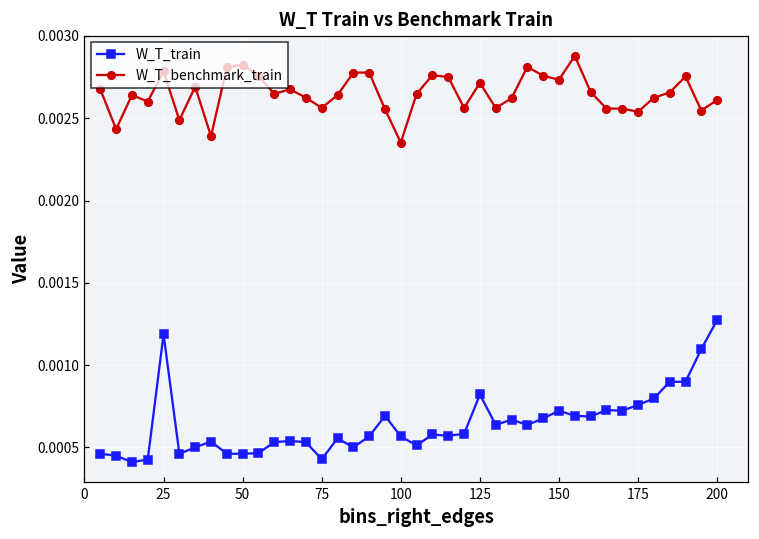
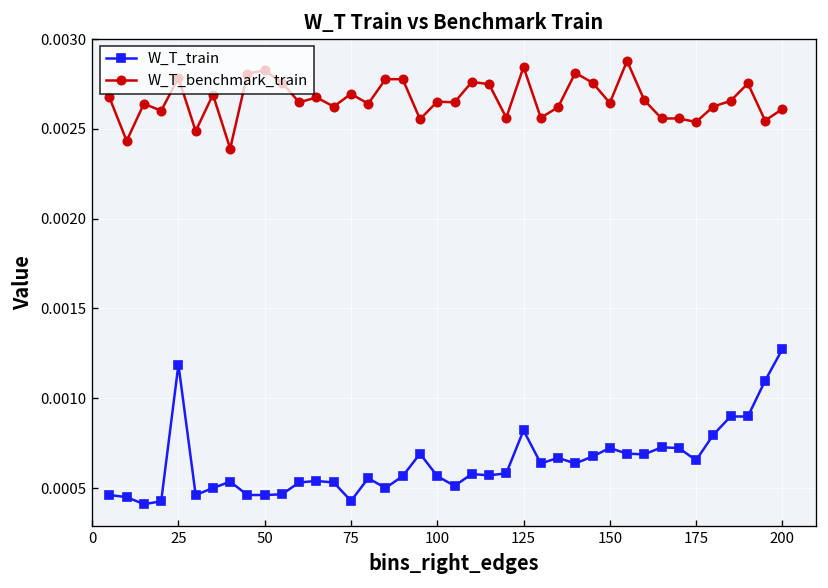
  {
    "W_T_train": {
      "25": 0.00119,
      "50": 0.00046,
      "75": 0.00043,
      "100": 0.00057,
      "125": 0.00082,
      "150": 0.00072,
-     "175": 0.00076,
+     "175": 0.00065,
      "200": 0.00127
    },
    "W_T_benchmark_train": {
-     "75": 0.00256,
-     "100": 0.00235,
-     "125": 0.00271,
-     "150": 0.00273,
+     "75": 0.00270,
+     "100": 0.00265,
+     "125": 0.00285,
+     "150": 0.00265,
      "175": 0.00254,
      "200": 0.00261
    }
  }
